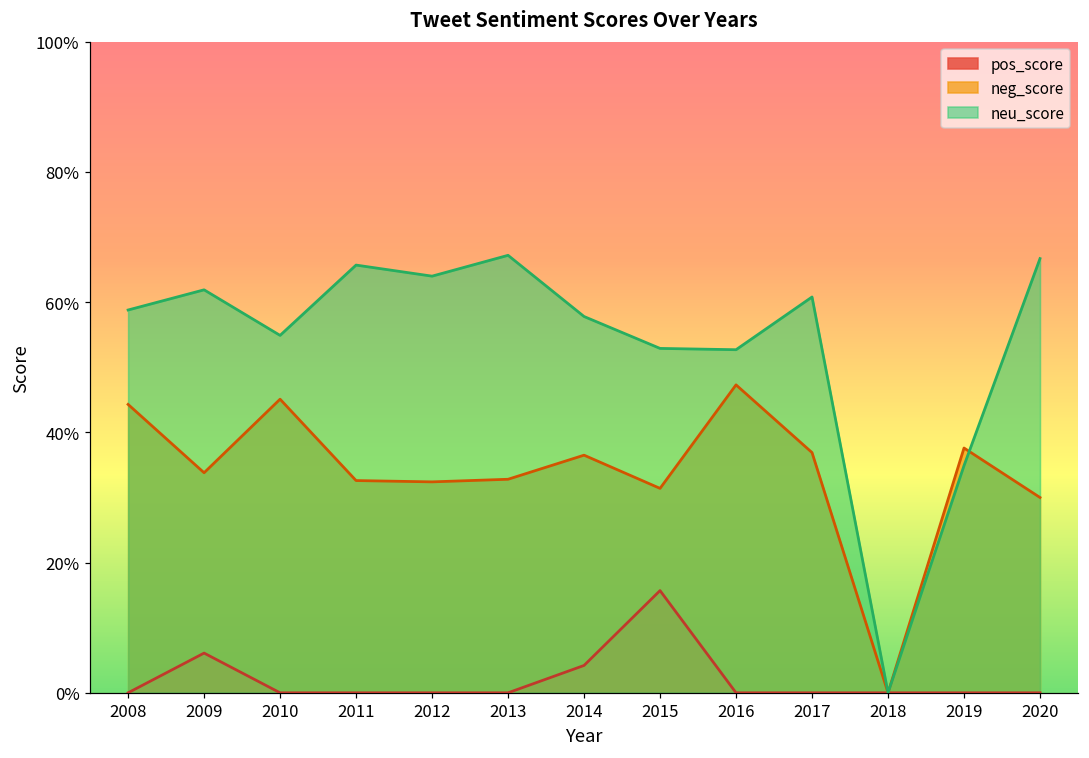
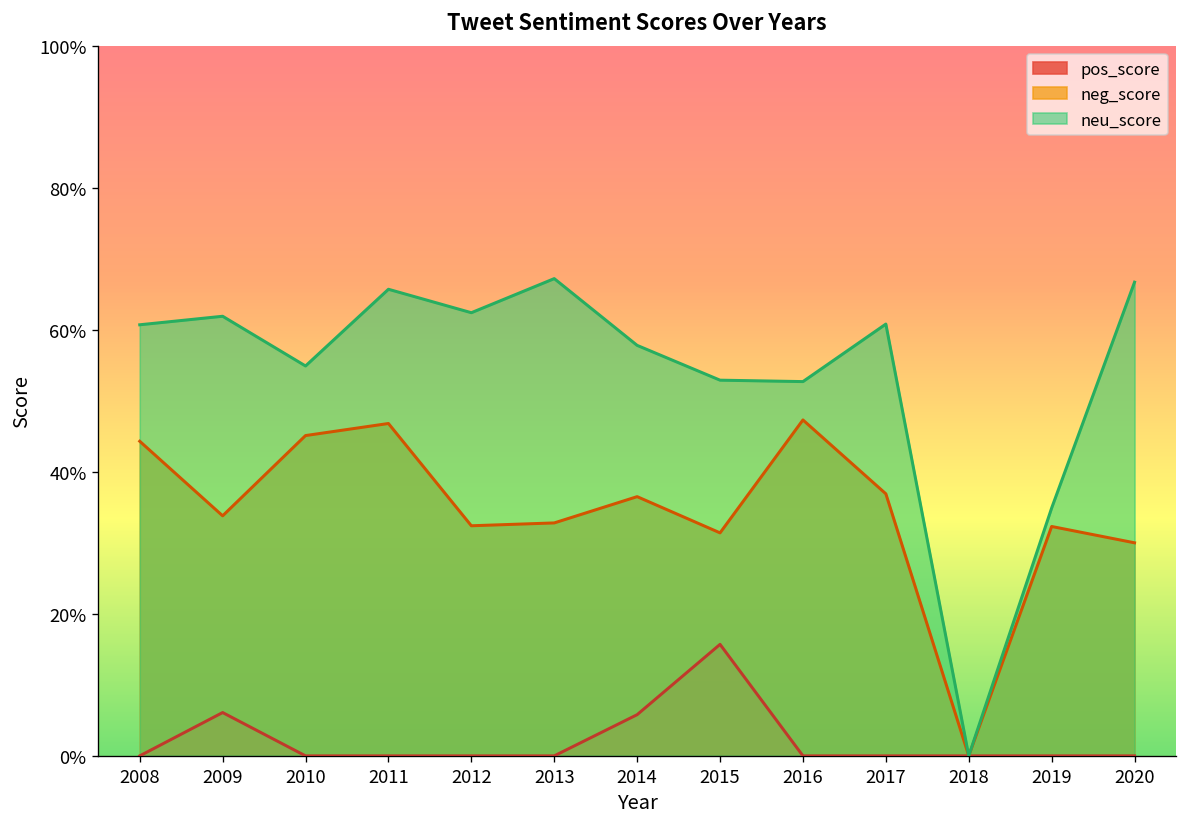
  {
    "pos_score": {
      "2008": "0%",
      "2009": "6%",
      "2010": "0%",
      "2011": "0%",
      "2012": "0%",
      "2013": "0%",
-     "2014": "4%",
+     "2014": "6%",
      "2015": "16%",
      "2016": "0%",
      "2017": "0%",
      "2019": "0%",
      "2020": "0%"
    },
    "neg_score": {
      "2008": "44%",
      "2009": "34%",
      "2010": "45%",
-     "2011": "33%",
+     "2011": "47%",
      "2012": "32%",
      "2013": "33%",
      "2014": "37%",
      "2015": "31%",
      "2016": "47%",
      "2017": "37%",
-     "2019": "38%",
+     "2019": "32%",
      "2020": "30%"
    },
    "neu_score": {
-     "2008": "59%",
+     "2008": "61%",
      "2009": "62%",
      "2010": "55%",
      "2011": "66%",
-     "2012": "64%",
+     "2012": "62%",
      "2013": "67%",
      "2014": "58%",
      "2015": "53%",
      "2016": "53%",
      "2017": "61%",
      "2019": "35%",
      "2020": "67%"
    }
  }
